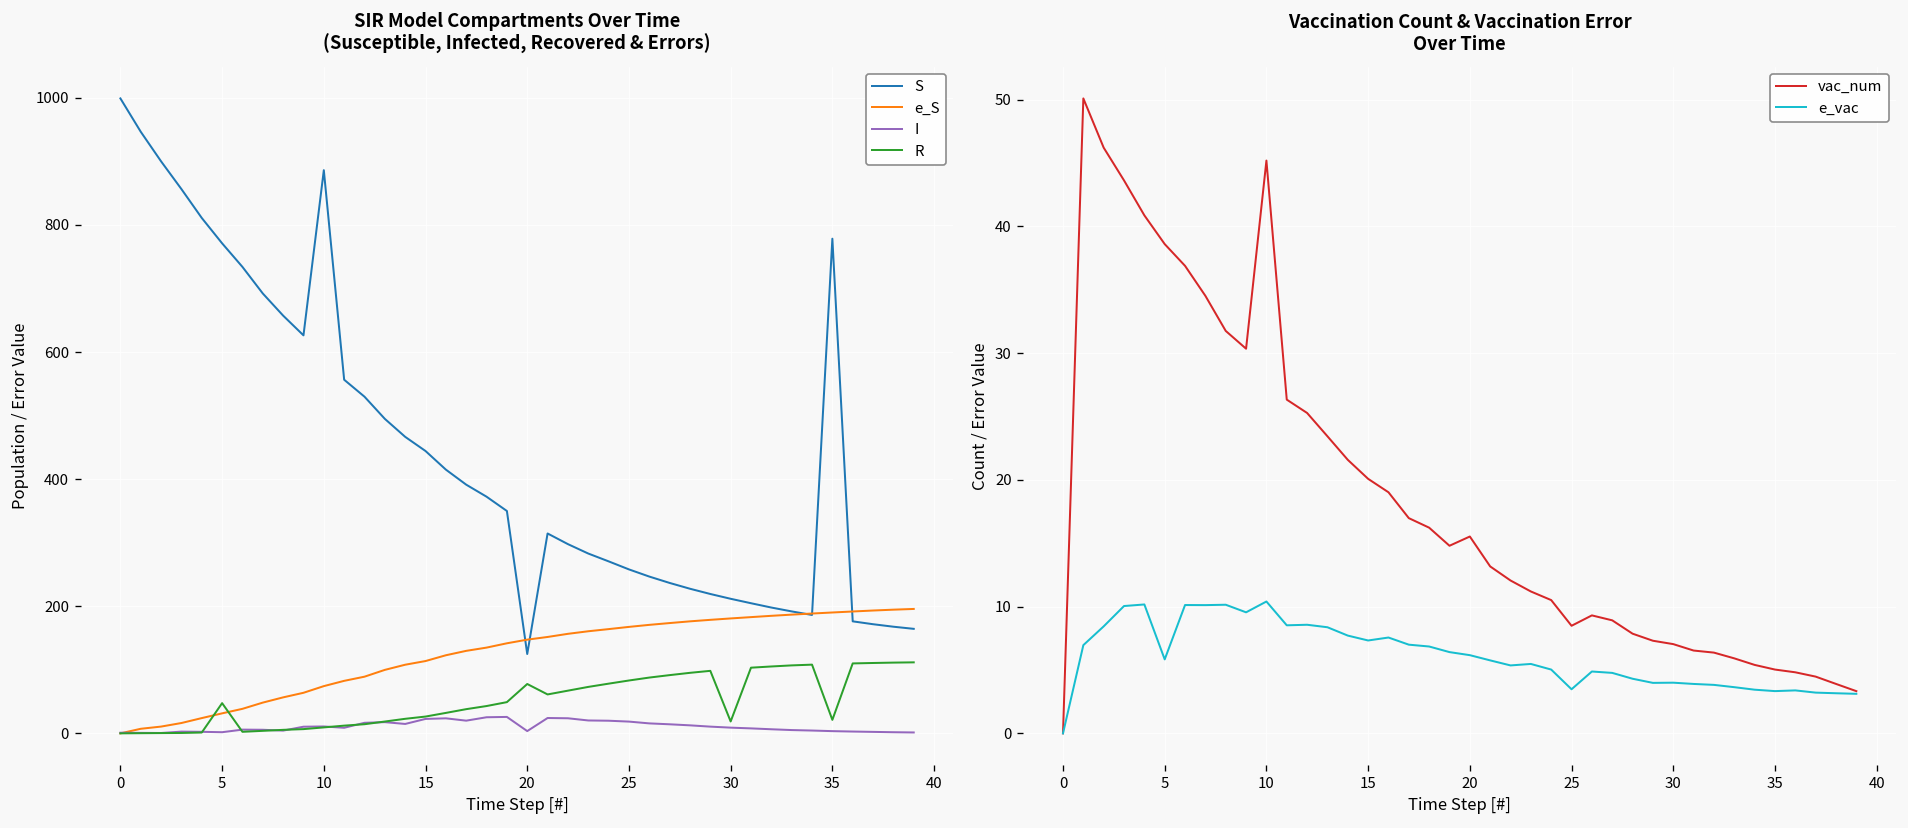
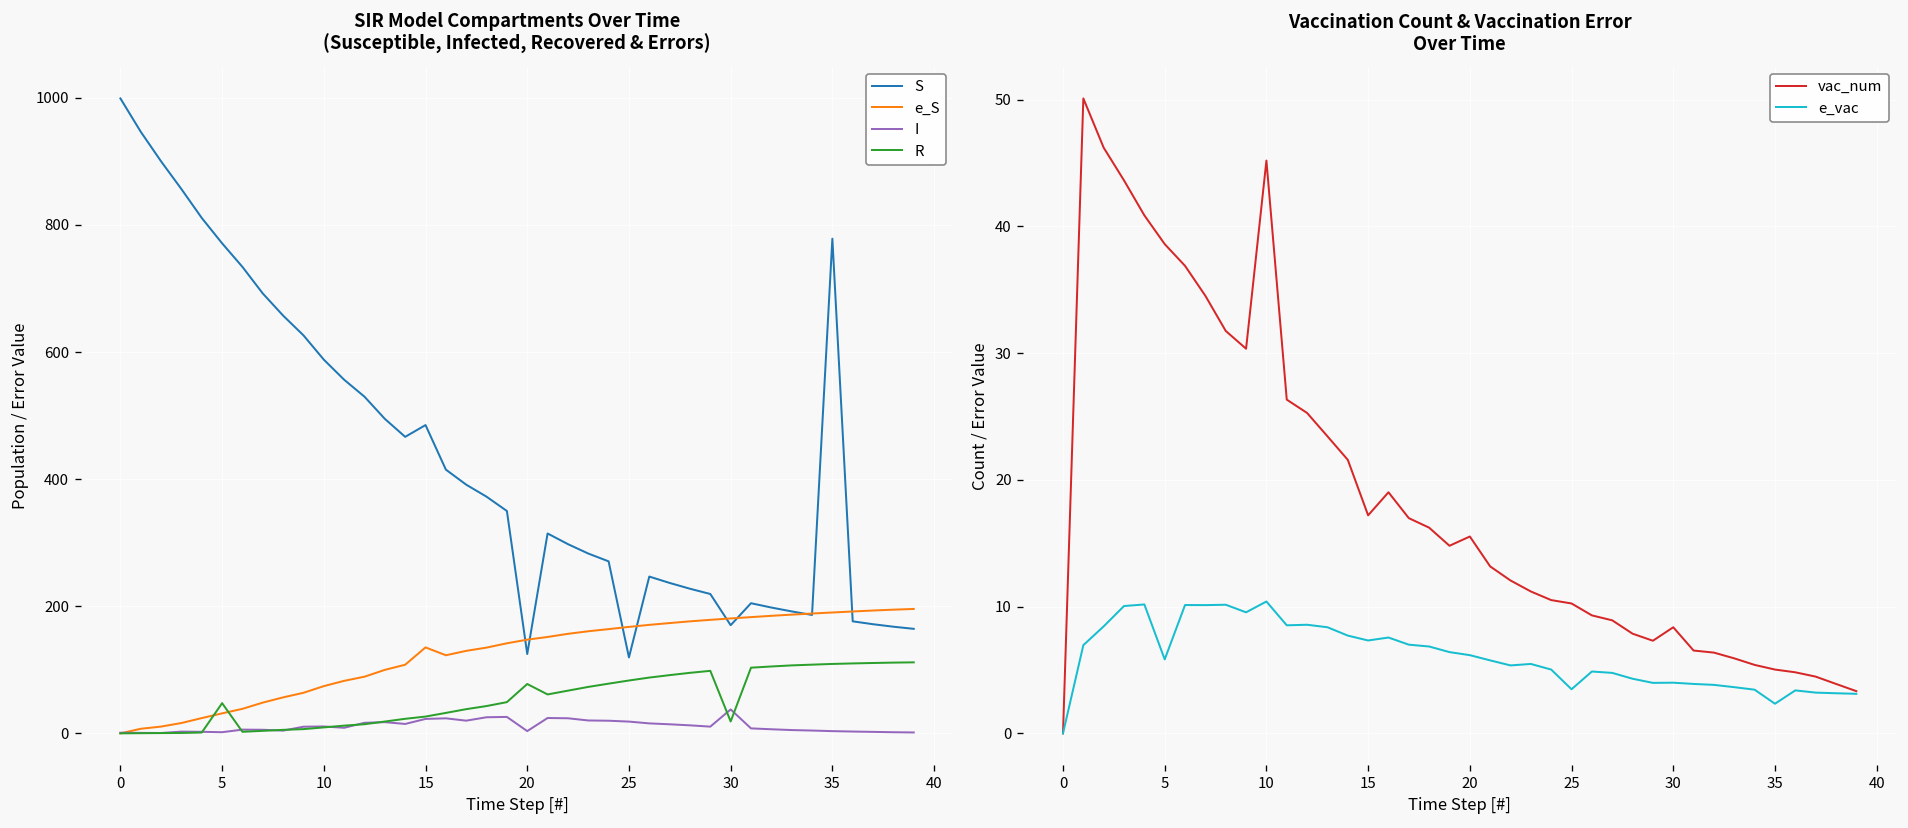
  {
    "SIR Model Compartments Over Time (Susceptible, Infected, Recovered & Errors)": {
      "S": {
        "0": 1000,
        "5": 770,
-       "10": 890,
-       "15": 440,
+       "10": 590,
+       "15": 490,
        "20": 120,
-       "25": 260,
-       "30": 210,
+       "25": 120,
+       "30": 170,
        "35": 780
      },
      "e_S": {
        "5": 30,
        "10": 70,
-       "15": 110,
+       "15": 140,
        "20": 150,
        "25": 170,
        "30": 180,
        "35": 190
      },
      "I": {
        "5": 0,
        "20": 0,
        "25": 20,
-       "30": 10,
+       "30": 40,
        "35": 0
      },
      "R": {
        "5": 50,
        "20": 80,
        "25": 80,
        "30": 20,
-       "35": 20
+       "35": 110
      }
    },
    "Vaccination Count & Vaccination Error Over Time": {
      "vac_num": {
        "5": 38.6,
        "10": 45.2,
-       "15": 20.1,
+       "15": 17.2,
        "20": 15.5,
-       "25": 8.5,
-       "30": 7.0,
+       "25": 10.2,
+       "30": 8.4,
        "35": 5.0
      },
      "e_vac": {
        "5": 5.8,
        "10": 10.4,
        "15": 7.3,
        "20": 6.2,
        "25": 3.5,
        "30": 4.0,
-       "35": 3.3
+       "35": 2.3
      }
    }
  }
